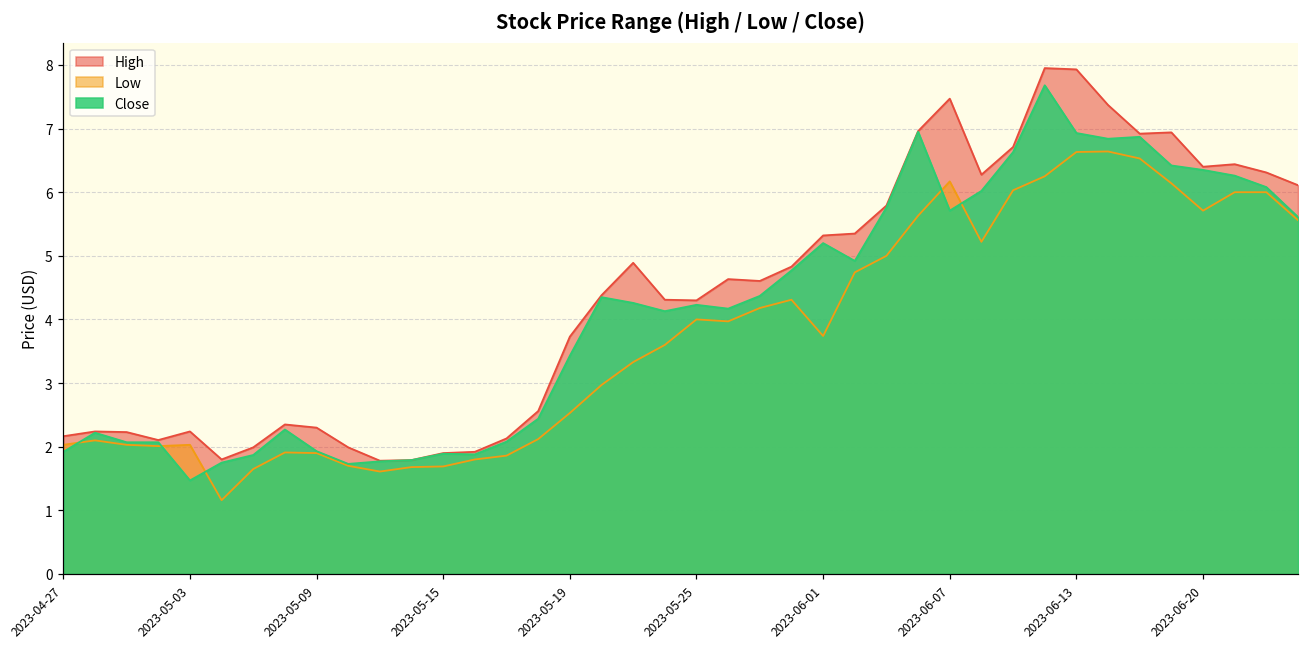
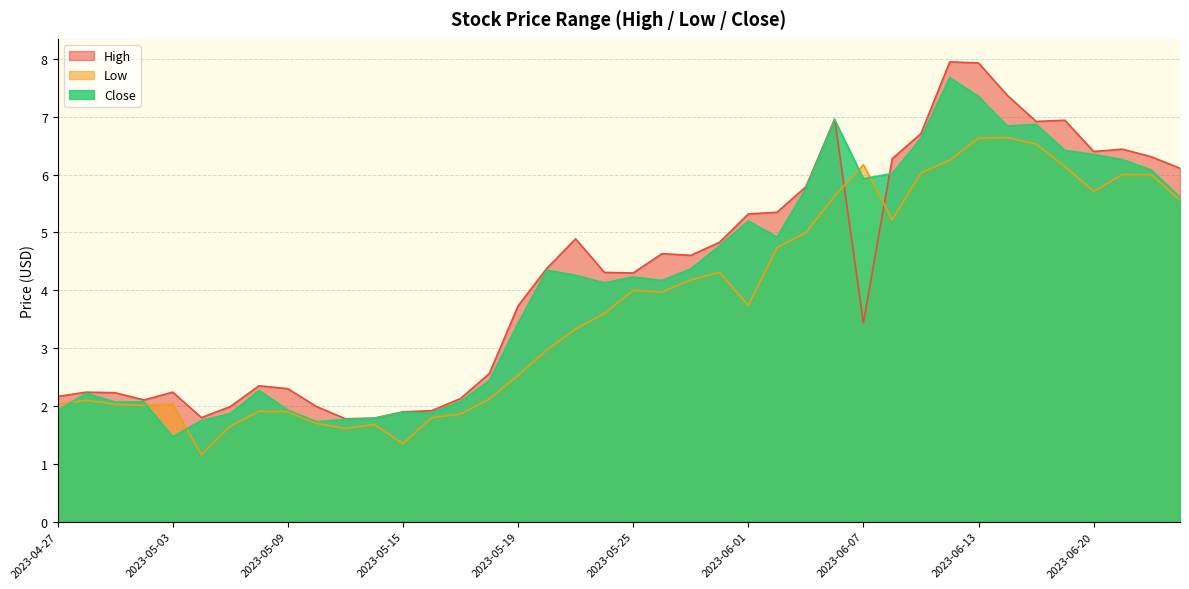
  {
    "High": {
      "2023-04-27": 2.2,
      "2023-05-03": 2.2,
      "2023-05-09": 2.3,
      "2023-05-19": 3.7,
      "2023-05-25": 4.3,
      "2023-06-01": 5.3,
-     "2023-06-07": 7.5,
+     "2023-06-07": 3.4,
      "2023-06-13": 7.9,
      "2023-06-20": 6.4
    },
    "Low": {
      "2023-04-27": 2.0,
      "2023-05-03": 2.0,
-     "2023-05-15": 1.7,
+     "2023-05-15": 1.4,
      "2023-05-19": 2.5,
      "2023-05-25": 4.0,
      "2023-06-01": 3.7,
      "2023-06-07": 6.2,
      "2023-06-13": 6.6,
      "2023-06-20": 5.7
    },
    "Close": {
      "2023-04-27": 1.9,
      "2023-05-03": 1.5,
      "2023-05-19": 3.4,
      "2023-05-25": 4.2,
      "2023-06-01": 5.2,
-     "2023-06-07": 5.7,
-     "2023-06-13": 6.9,
+     "2023-06-07": 5.9,
+     "2023-06-13": 7.4,
      "2023-06-20": 6.4
    }
  }
